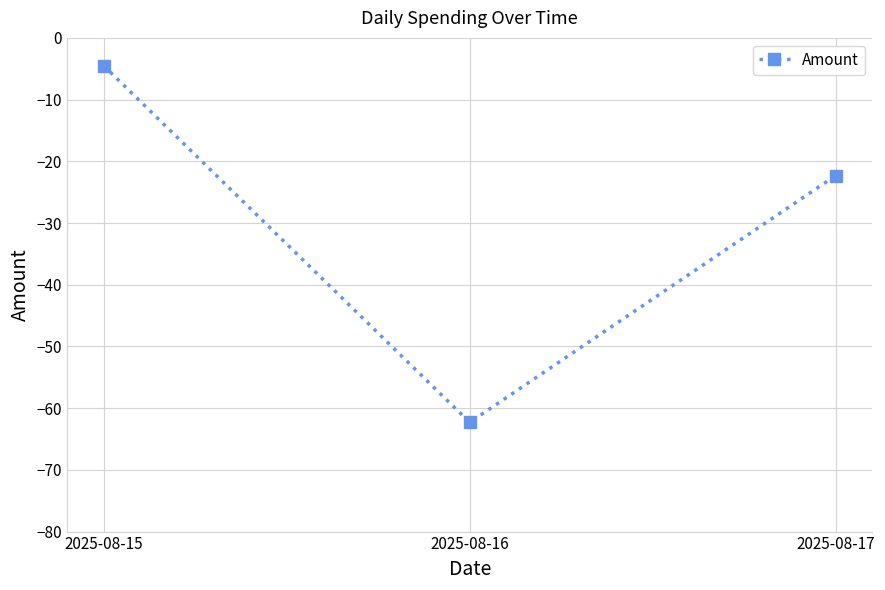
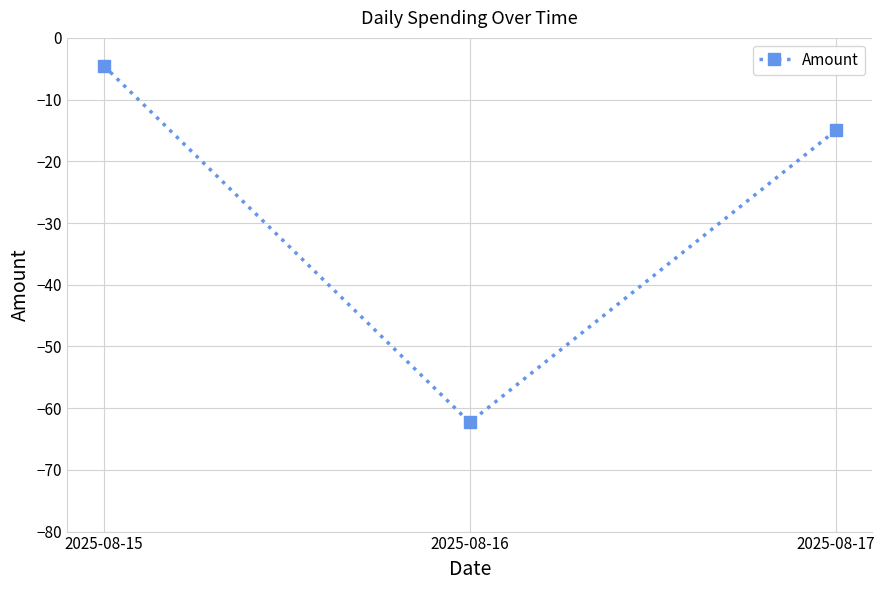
  {
    "2025-08-15": -5,
    "2025-08-16": -62,
-   "2025-08-17": -22
+   "2025-08-17": -15
  }
